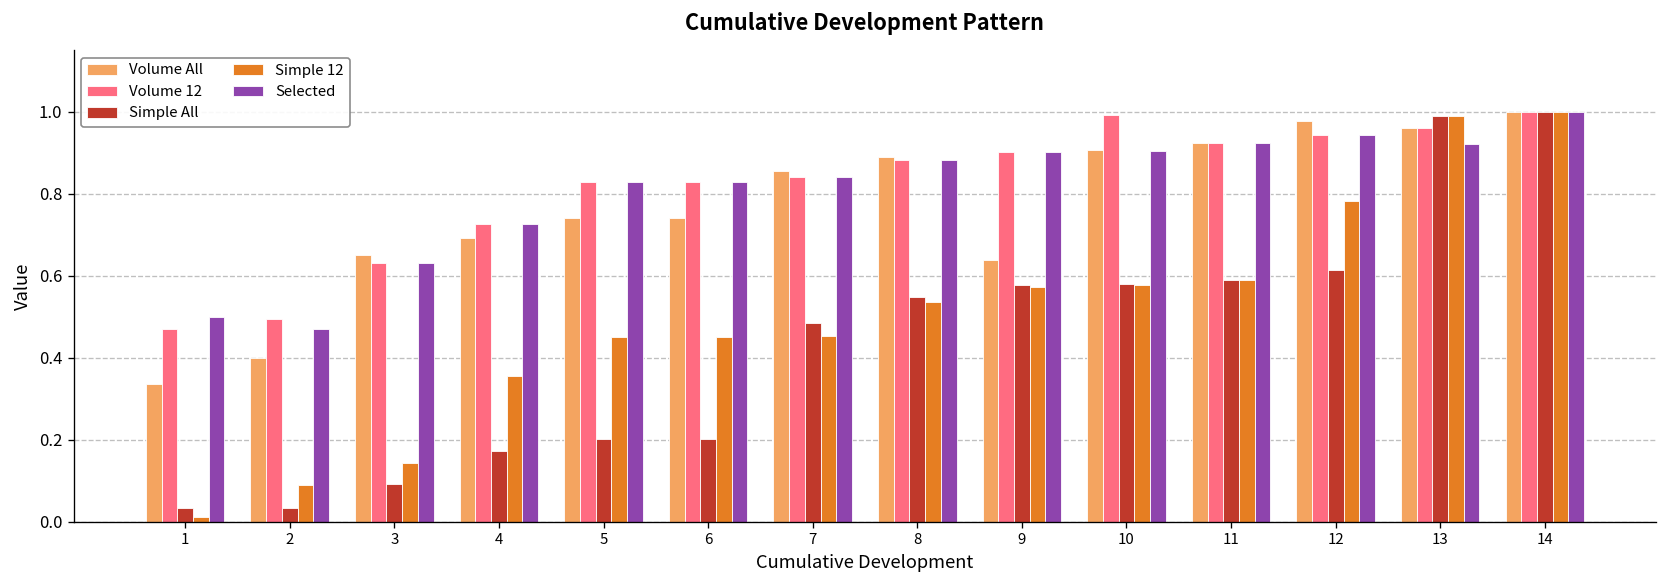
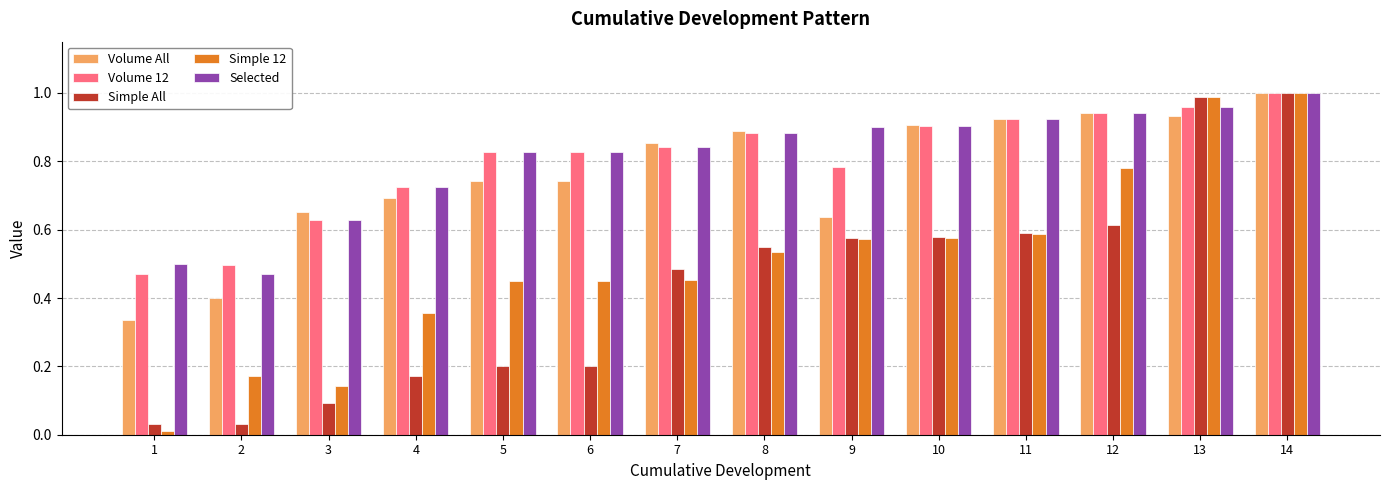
  {
    "Volume All": {
      "1": 0.34,
      "2": 0.40,
      "3": 0.65,
      "4": 0.69,
      "5": 0.74,
      "6": 0.74,
      "7": 0.85,
      "8": 0.89,
      "9": 0.64,
      "10": 0.91,
      "11": 0.92,
-     "12": 0.98,
-     "13": 0.96,
+     "12": 0.94,
+     "13": 0.93,
      "14": 1.00
    },
    "Volume 12": {
      "1": 0.47,
      "2": 0.50,
      "3": 0.63,
      "4": 0.73,
      "5": 0.83,
      "6": 0.83,
      "7": 0.84,
      "8": 0.88,
-     "9": 0.90,
-     "10": 0.99,
+     "9": 0.78,
+     "10": 0.90,
      "11": 0.92,
      "12": 0.94,
      "13": 0.96,
      "14": 1.00
    },
    "Simple All": {
      "1": 0.03,
      "2": 0.03,
      "3": 0.09,
      "4": 0.17,
      "5": 0.20,
      "6": 0.20,
      "7": 0.49,
      "8": 0.55,
      "9": 0.58,
      "10": 0.58,
      "11": 0.59,
      "12": 0.61,
      "13": 0.99,
      "14": 1.00
    },
    "Simple 12": {
      "1": 0.01,
-     "2": 0.09,
+     "2": 0.17,
      "3": 0.14,
      "4": 0.35,
      "5": 0.45,
      "6": 0.45,
      "7": 0.45,
      "8": 0.54,
      "9": 0.57,
      "10": 0.58,
      "11": 0.59,
      "12": 0.78,
      "13": 0.99,
      "14": 1.00
    },
    "Selected": {
      "1": 0.50,
      "2": 0.47,
      "3": 0.63,
      "4": 0.73,
      "5": 0.83,
      "6": 0.83,
      "7": 0.84,
      "8": 0.88,
      "9": 0.90,
      "10": 0.90,
      "11": 0.92,
      "12": 0.94,
-     "13": 0.92,
+     "13": 0.96,
      "14": 1.00
    }
  }
